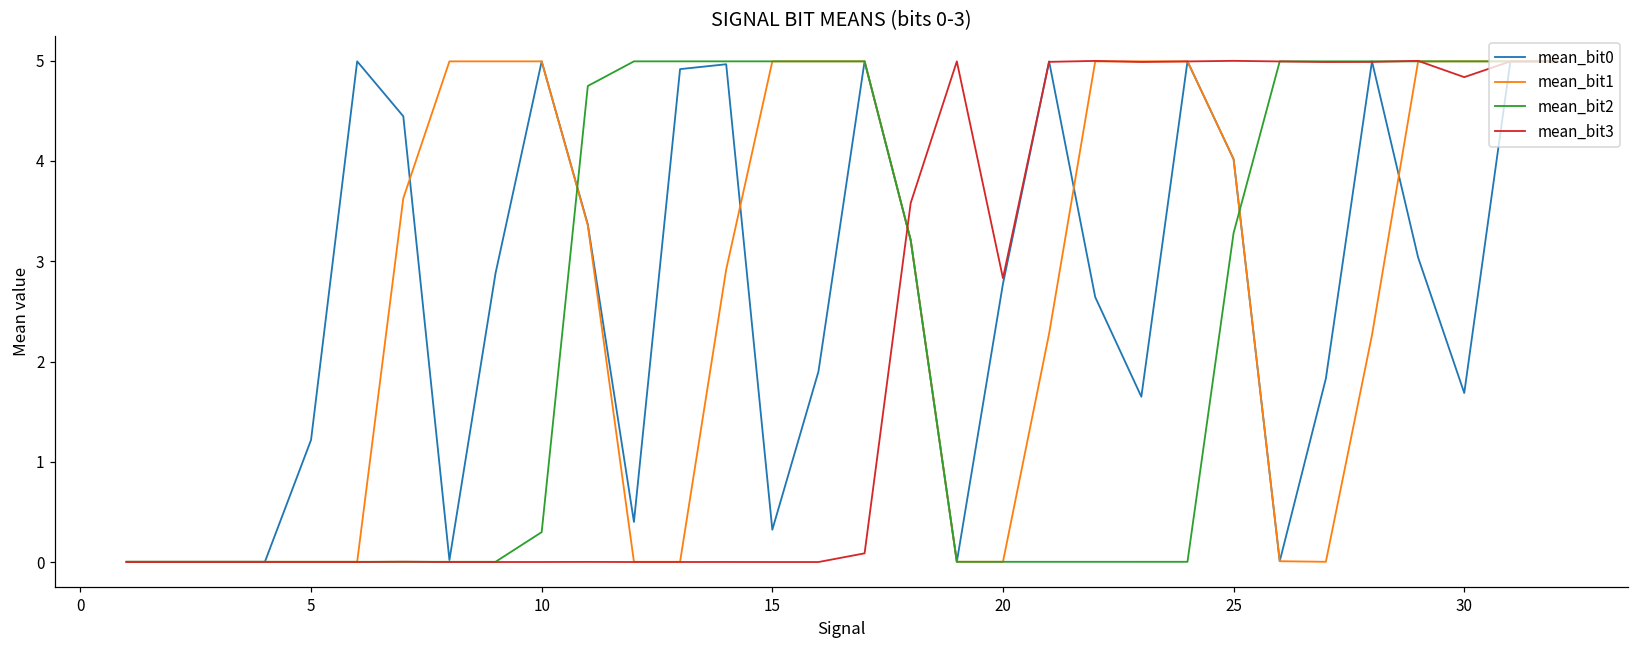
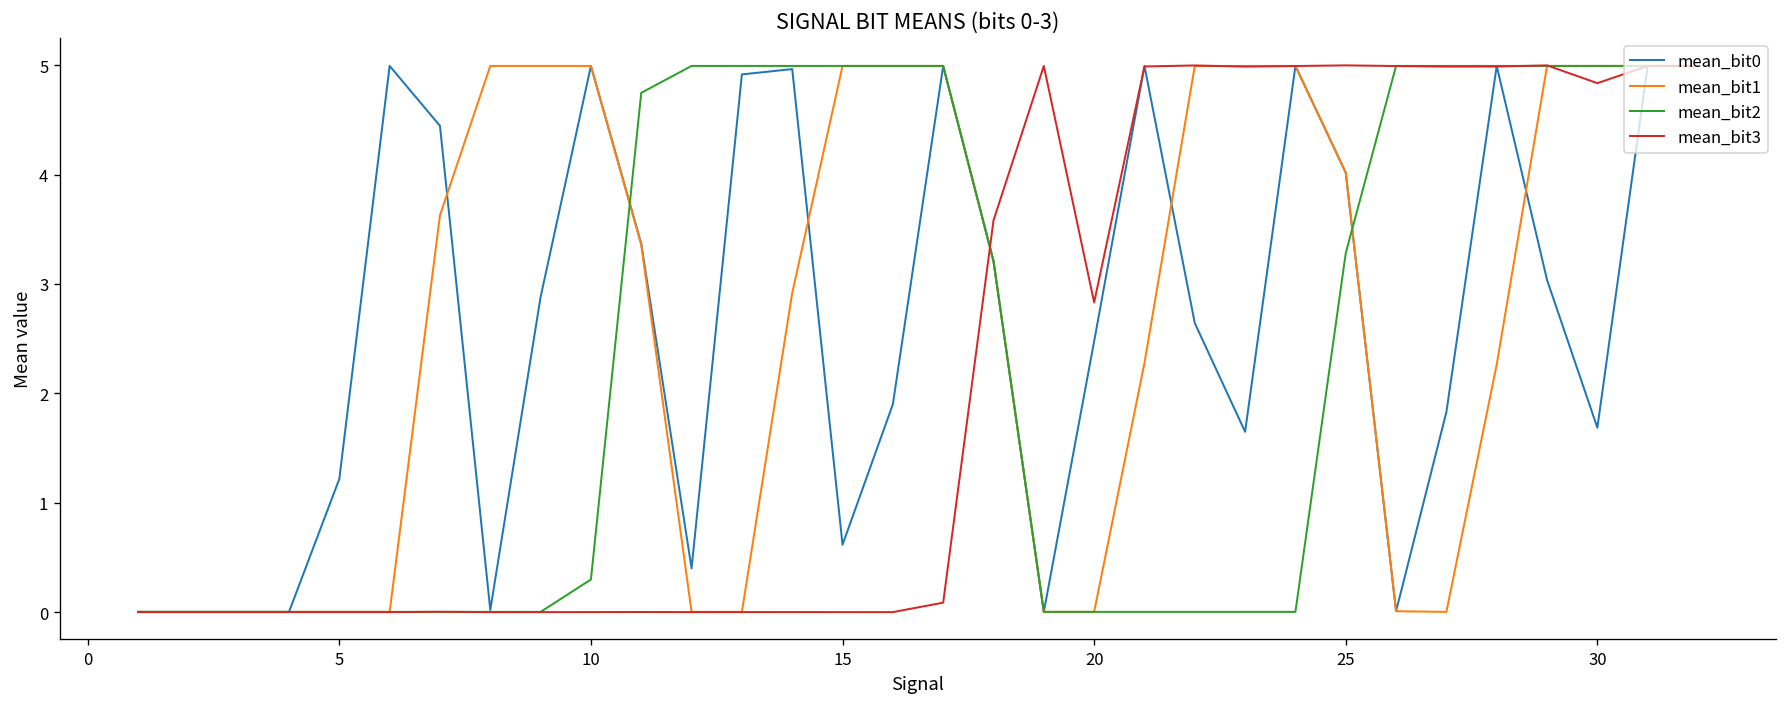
  {
    "mean_bit0": {
      "5": 1.2,
-     "15": 0.3,
-     "20": 2.8,
+     "15": 0.6,
+     "20": 2.5,
      "30": 1.7
    },
    "mean_bit2": {
      "10": 0.3,
      "25": 3.3
    },
    "mean_bit3": {
      "10": 0.0,
      "15": 0.0,
      "20": 2.8,
      "25": 5.0,
      "30": 4.8
    }
  }
